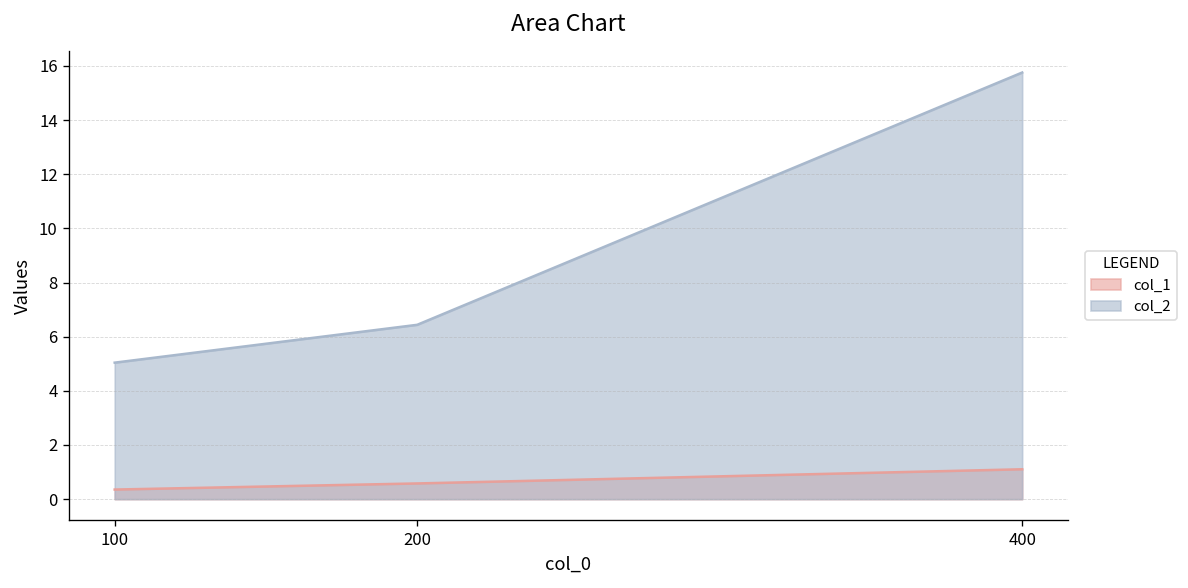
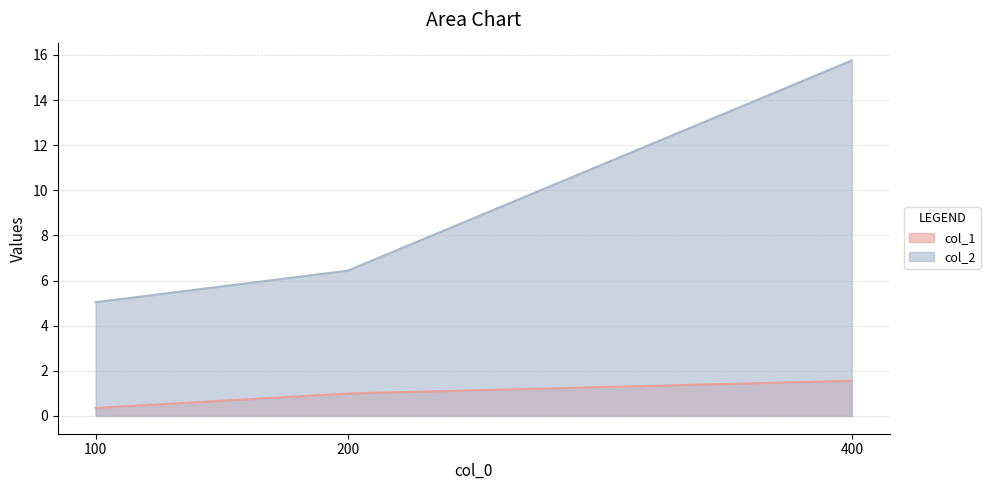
  {
    "col_1": {
      "100": 0.4,
-     "200": 0.6,
-     "400": 1.1
+     "200": 1.0,
+     "400": 1.6
    },
    "col_2": {
      "100": 5.0,
      "200": 6.4,
      "400": 15.8
    }
  }
